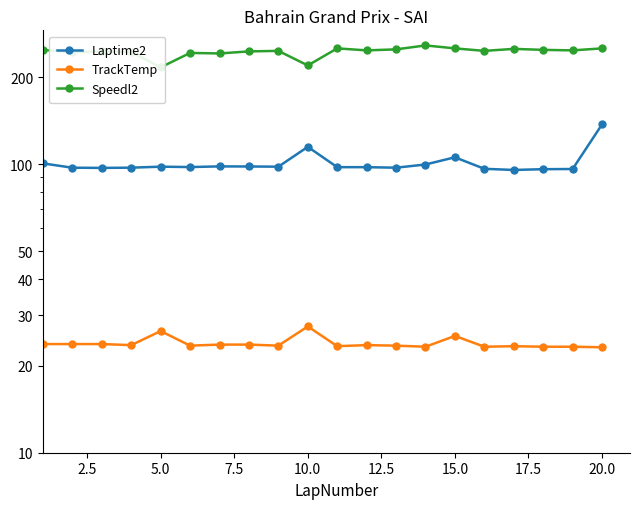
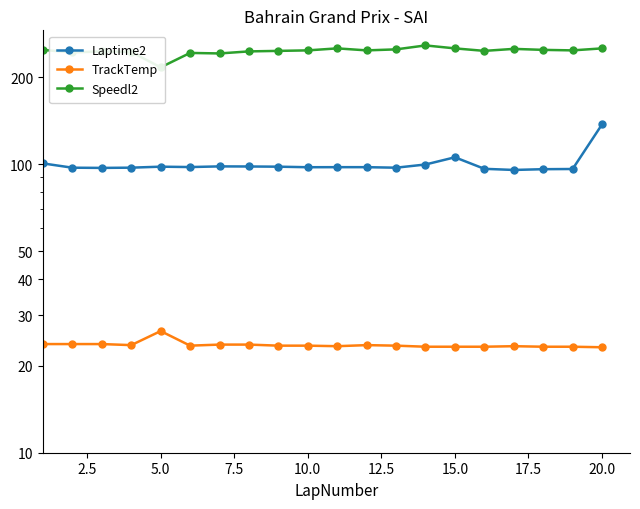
  {
    "Laptime2": {
      "5.0": 98,
-     "10.0": 115,
+     "10.0": 98,
      "15.0": 106,
      "20.0": 140
    },
    "TrackTemp": {
      "5.0": 26,
-     "10.0": 27,
-     "15.0": 25,
+     "10.0": 24,
+     "15.0": 23,
      "20.0": 23
    },
    "Speedl2": {
-     "10.0": 220,
+     "10.0": 250,
      "15.0": 250,
      "20.0": 250
    }
  }
